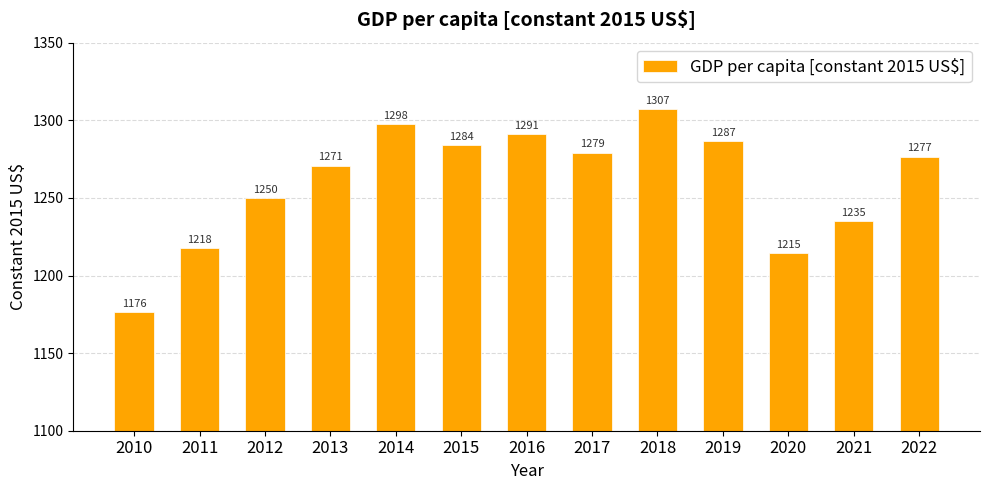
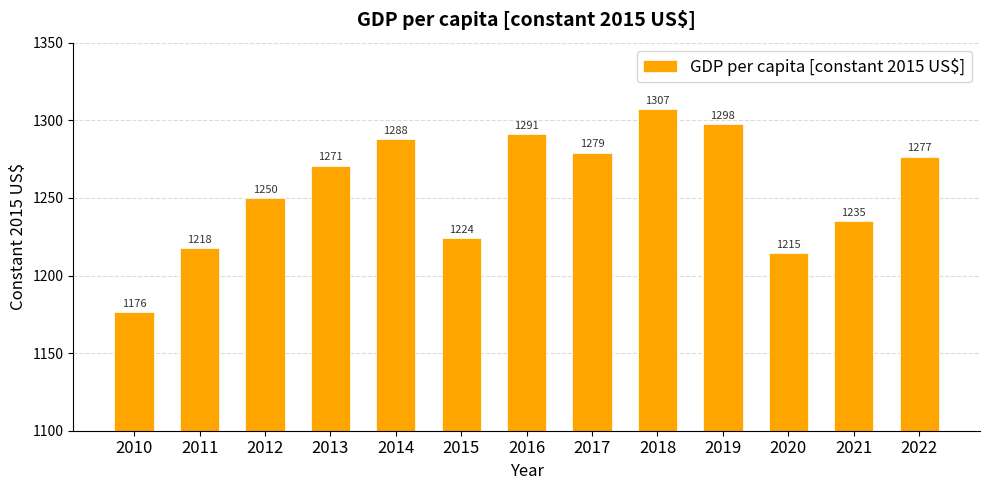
  {
    "2010": 1176,
    "2011": 1218,
    "2012": 1250,
    "2013": 1271,
-   "2014": 1298,
-   "2015": 1284,
+   "2014": 1288,
+   "2015": 1224,
    "2016": 1291,
    "2017": 1279,
    "2018": 1307,
-   "2019": 1287,
+   "2019": 1298,
    "2020": 1215,
    "2021": 1235,
    "2022": 1277
  }
